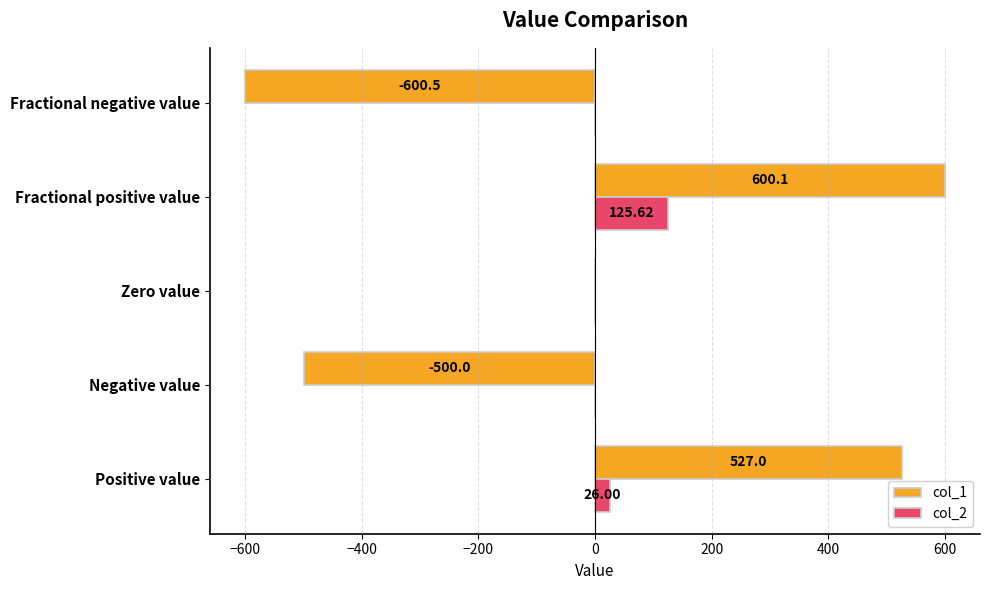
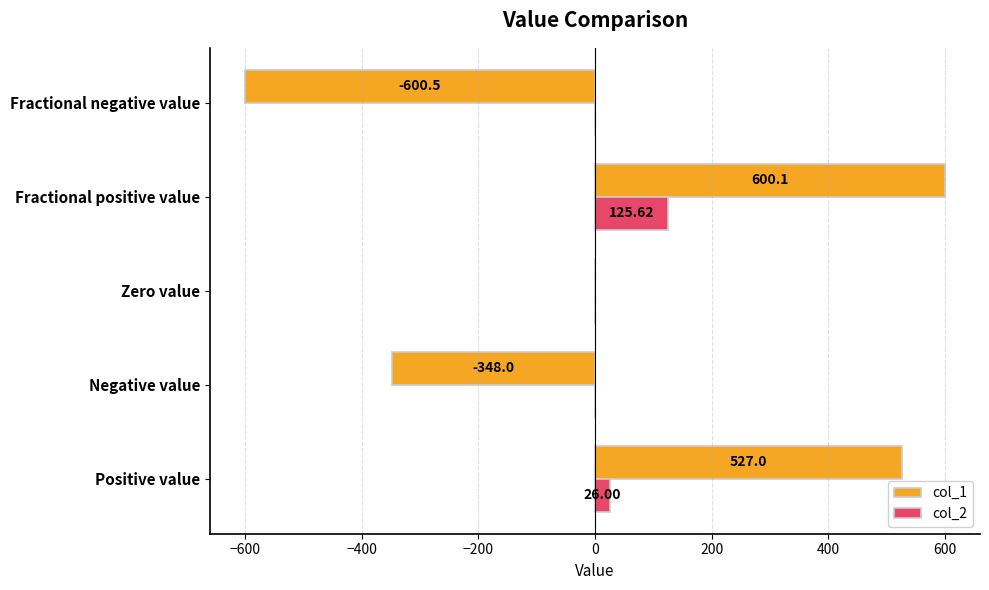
  {
    "col_1": {
      "Fractional negative value": -600.5,
      "Fractional positive value": 600.1,
-     "Negative value": -500.0,
+     "Negative value": -348.0,
      "Positive value": 527.0
    },
    "col_2": {
      "Fractional positive value": 125.62,
      "Positive value": 26.00
    }
  }
